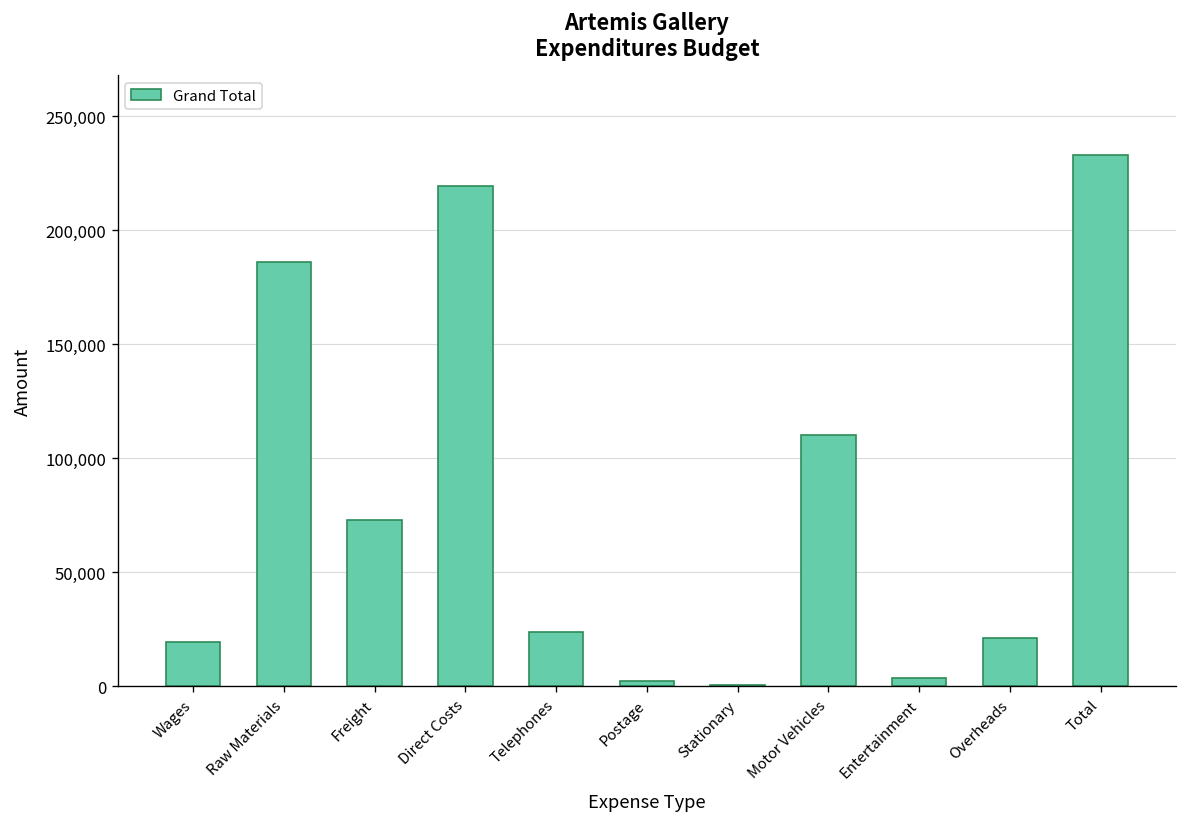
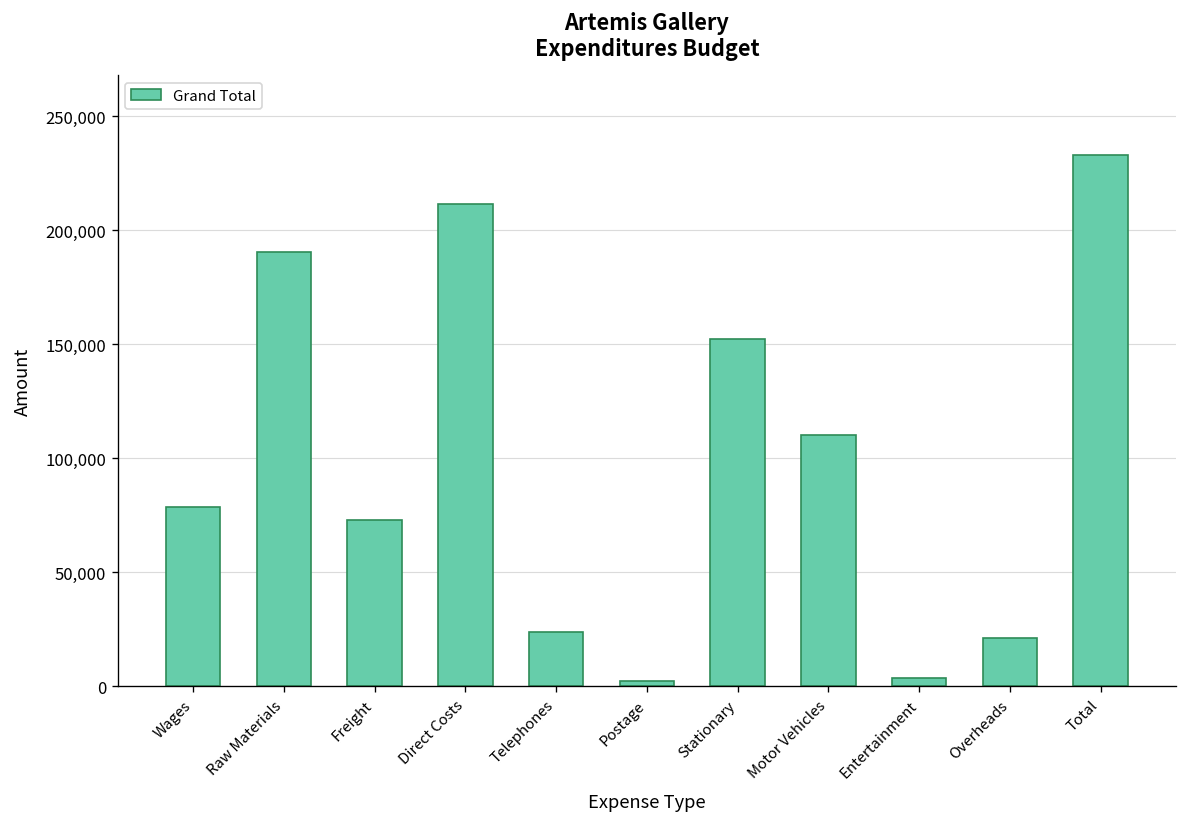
  {
-   "Wages": "19,000",
-   "Raw Materials": "186,000",
+   "Wages": "78,000",
+   "Raw Materials": "190,000",
    "Freight": "73,000",
-   "Direct Costs": "219,000",
+   "Direct Costs": "212,000",
    "Telephones": "24,000",
    "Postage": "2,000",
-   "Stationary": "0",
+   "Stationary": "152,000",
    "Motor Vehicles": "110,000",
    "Entertainment": "4,000",
    "Overheads": "21,000",
    "Total": "233,000"
  }
